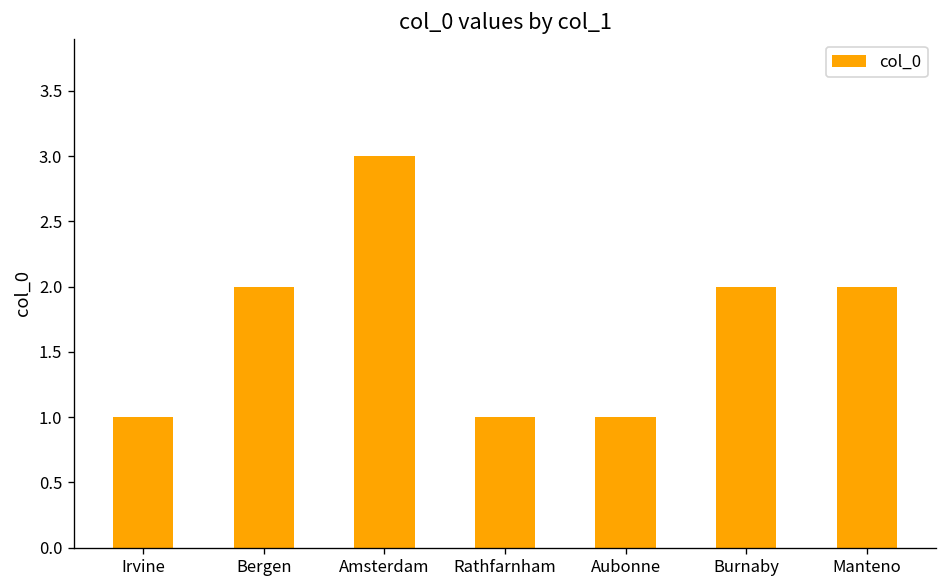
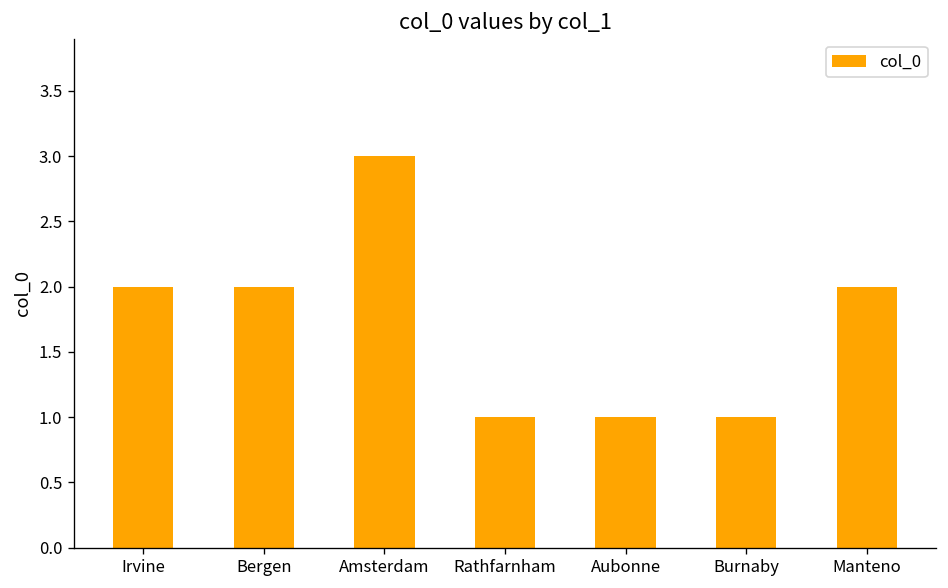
  {
-   "Irvine": 1,
+   "Irvine": 2,
    "Bergen": 2,
    "Amsterdam": 3,
    "Rathfarnham": 1,
    "Aubonne": 1,
-   "Burnaby": 2,
+   "Burnaby": 1,
    "Manteno": 2
  }
